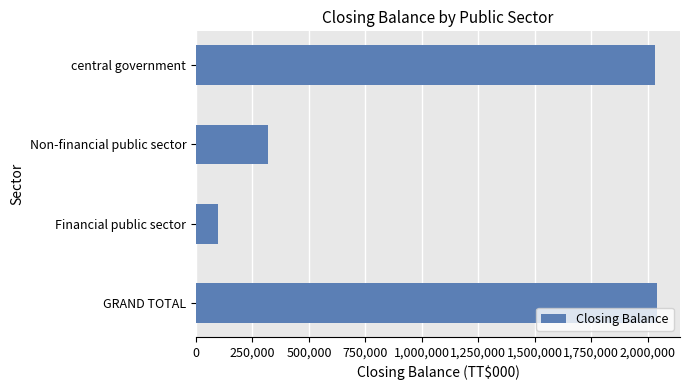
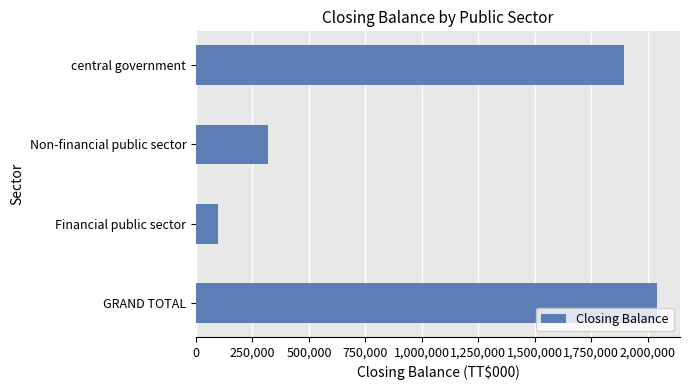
  {
-   "central government": "2,030,000",
+   "central government": "1,890,000",
    "Non-financial public sector": "320,000",
    "Financial public sector": "100,000",
    "GRAND TOTAL": "2,040,000"
  }
